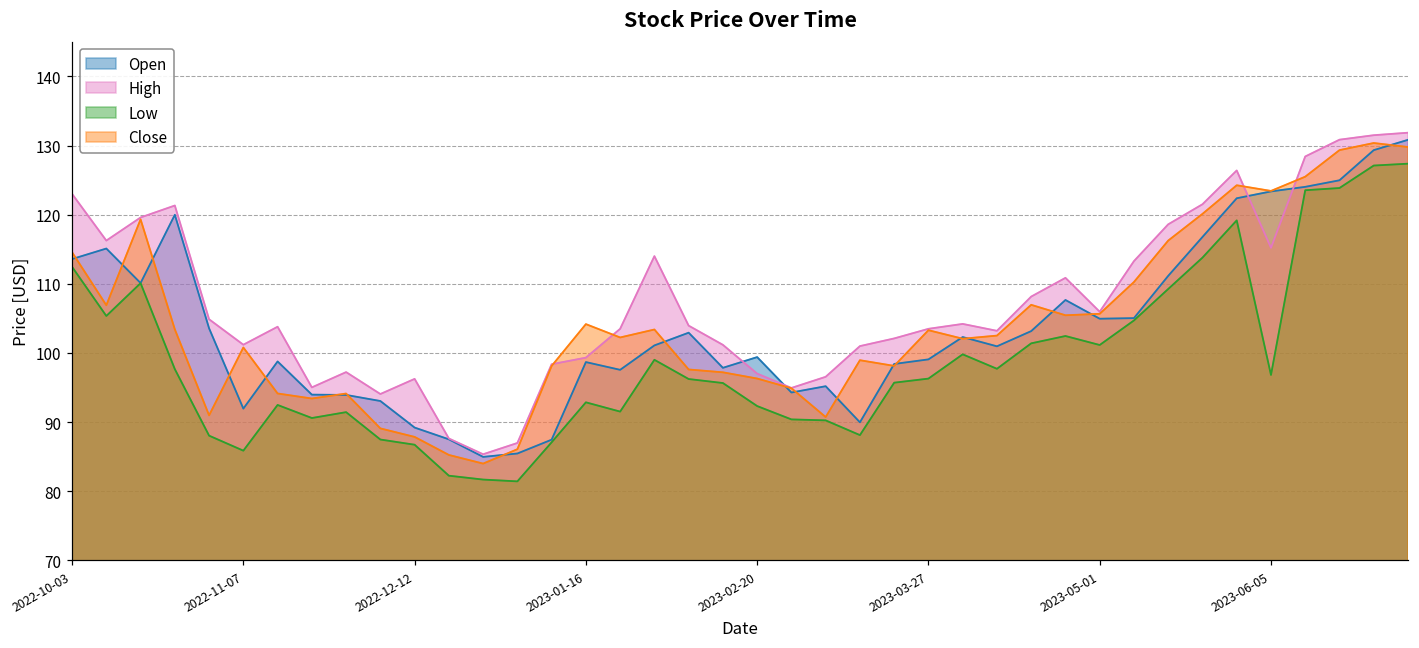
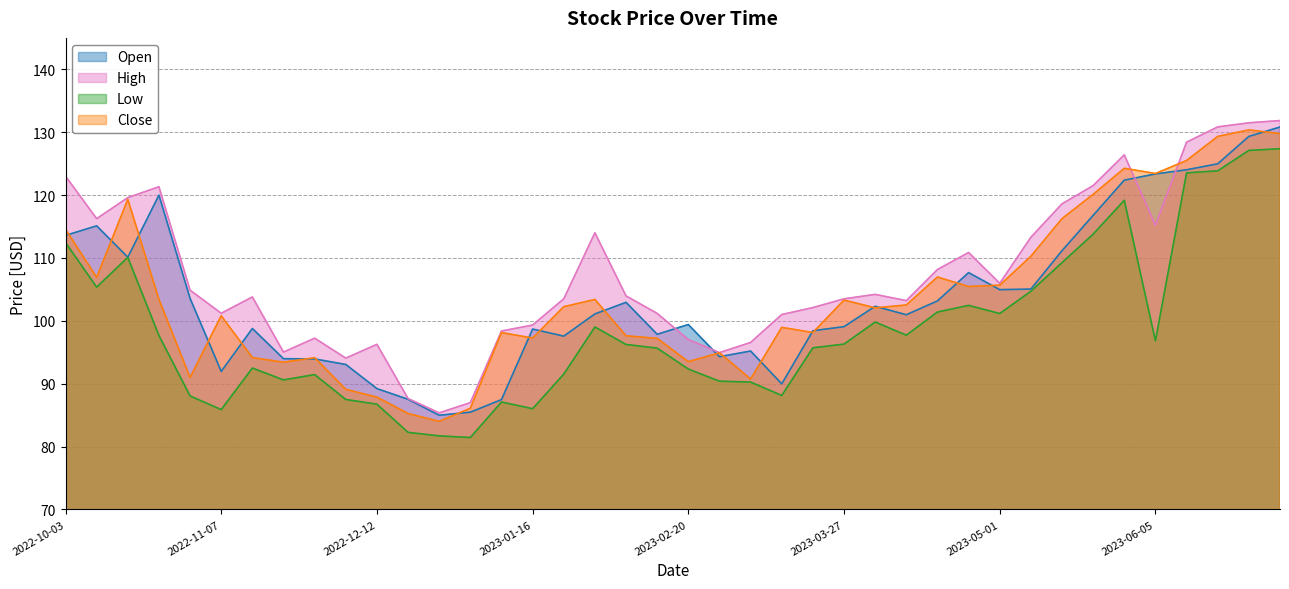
  {
    "Open": {
      "2022-10-03": 114,
      "2022-11-07": 92,
      "2022-12-12": 89,
      "2023-01-16": 99,
      "2023-02-20": 99,
      "2023-03-27": 99,
      "2023-05-01": 105
    },
    "High": {
      "2022-10-03": 123,
      "2022-12-12": 96,
      "2023-01-16": 99,
      "2023-02-20": 97,
      "2023-06-05": 115
    },
    "Low": {
      "2022-10-03": 112,
      "2022-11-07": 86,
      "2022-12-12": 87,
-     "2023-01-16": 93,
+     "2023-01-16": 86,
      "2023-02-20": 92,
      "2023-03-27": 96,
      "2023-05-01": 101,
      "2023-06-05": 97
    },
    "Close": {
      "2022-10-03": 115,
      "2022-12-12": 88,
-     "2023-01-16": 104,
-     "2023-02-20": 96
+     "2023-01-16": 97,
+     "2023-02-20": 94
    }
  }
